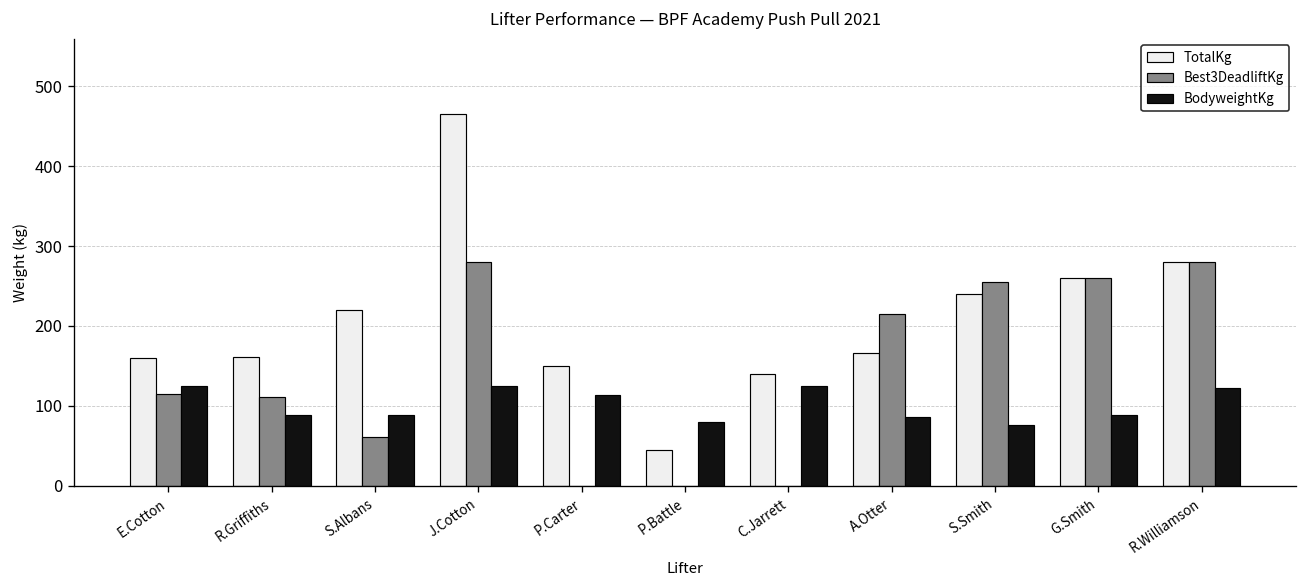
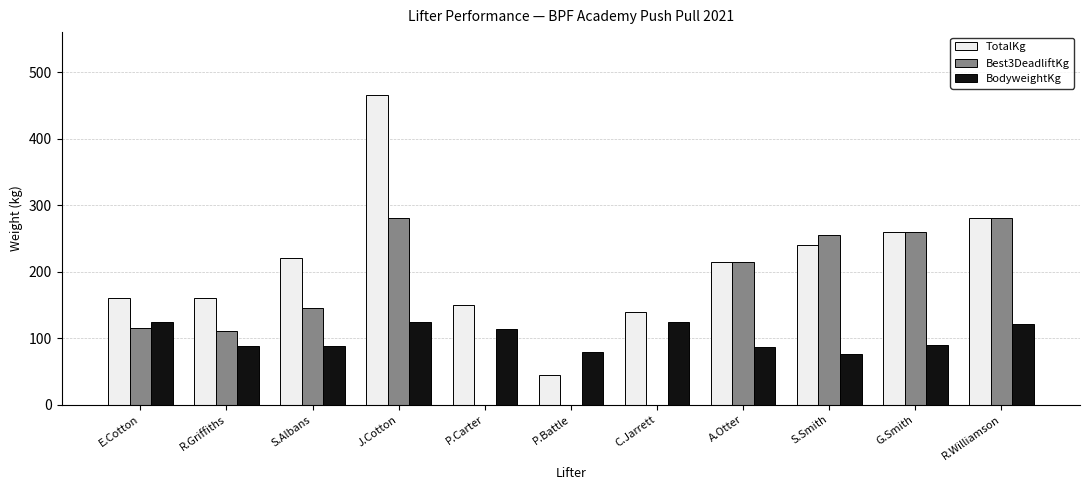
  {
    "TotalKg": {
      "E.Cotton": 160,
      "R.Griffiths": 160,
      "S.Albans": 220,
      "J.Cotton": 470,
      "P.Carter": 150,
      "P.Battle": 50,
      "C.Jarrett": 140,
-     "A.Otter": 170,
+     "A.Otter": 220,
      "S.Smith": 240,
      "G.Smith": 260,
      "R.Williamson": 280
    },
    "Best3DeadliftKg": {
      "E.Cotton": 120,
      "R.Griffiths": 110,
-     "S.Albans": 60,
+     "S.Albans": 150,
      "J.Cotton": 280,
      "P.Carter": 0,
      "P.Battle": 0,
      "C.Jarrett": 0,
      "A.Otter": 220,
      "S.Smith": 260,
      "G.Smith": 260,
      "R.Williamson": 280
    },
    "BodyweightKg": {
      "E.Cotton": 130,
      "R.Griffiths": 90,
      "S.Albans": 90,
      "J.Cotton": 120,
      "P.Carter": 110,
      "P.Battle": 80,
      "C.Jarrett": 130,
      "A.Otter": 90,
      "S.Smith": 80,
      "G.Smith": 90,
      "R.Williamson": 120
    }
  }
